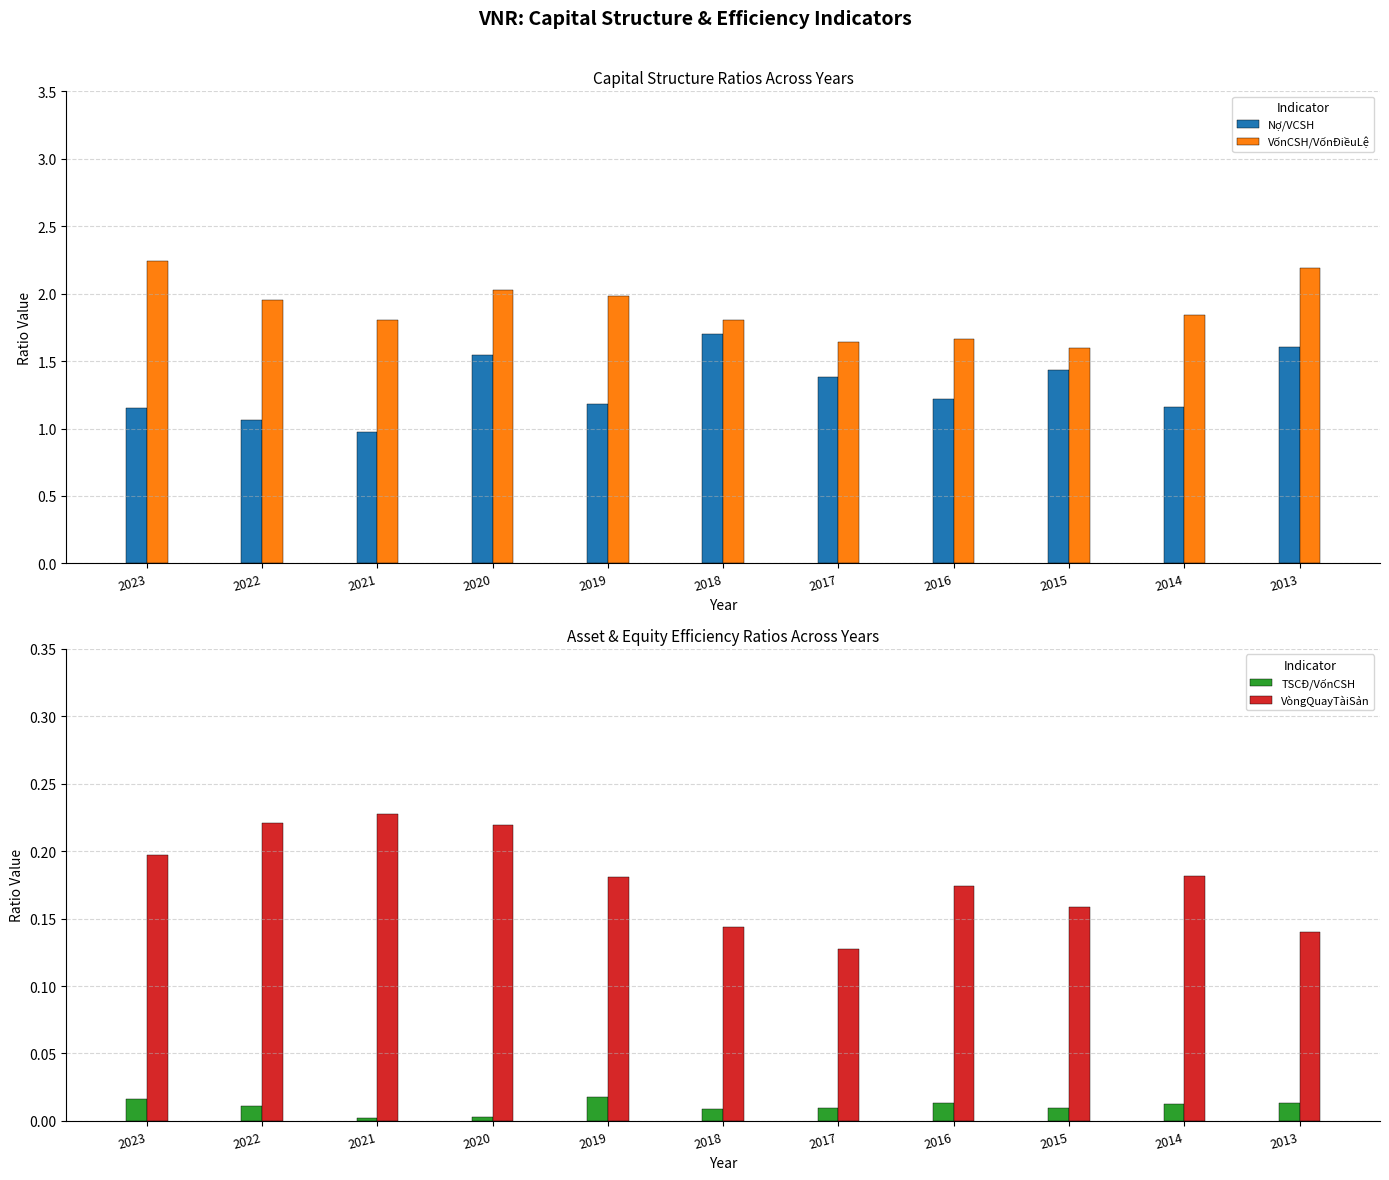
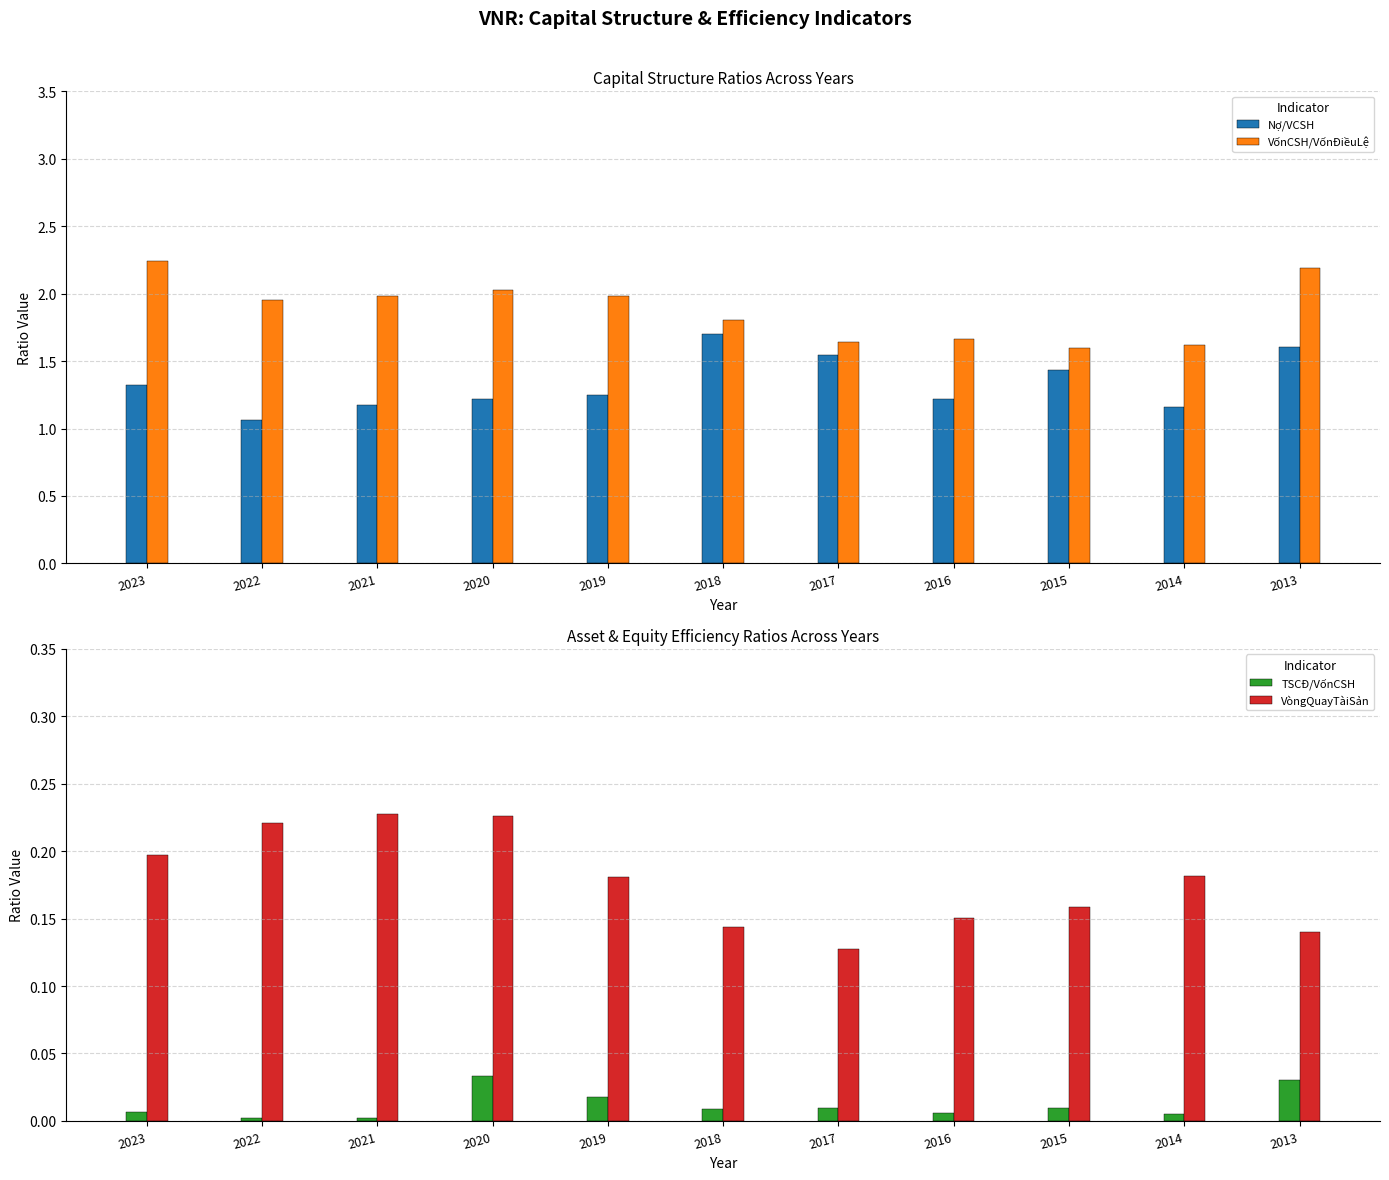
  {
    "Capital Structure Ratios Across Years": {
      "Nợ/VCSH": {
-       "2023": 1.15,
+       "2023": 1.32,
        "2022": 1.06,
-       "2021": 0.98,
-       "2020": 1.55,
-       "2019": 1.19,
+       "2021": 1.18,
+       "2020": 1.22,
+       "2019": 1.25,
        "2018": 1.70,
-       "2017": 1.38,
+       "2017": 1.55,
        "2016": 1.22,
        "2015": 1.44,
        "2014": 1.16,
        "2013": 1.60
      },
      "VốnCSH/VốnĐiềuLệ": {
        "2023": 2.24,
        "2022": 1.95,
-       "2021": 1.80,
+       "2021": 1.98,
        "2020": 2.02,
        "2019": 1.98,
        "2018": 1.80,
        "2017": 1.64,
        "2016": 1.66,
        "2015": 1.60,
-       "2014": 1.84,
+       "2014": 1.62,
        "2013": 2.19
      }
    },
    "Asset & Equity Efficiency Ratios Across Years": {
      "TSCĐ/VốnCSH": {
-       "2023": 0.016,
-       "2022": 0.011,
+       "2023": 0.007,
+       "2022": 0.002,
        "2021": 0.002,
-       "2020": 0.003,
+       "2020": 0.033,
        "2019": 0.018,
        "2018": 0.009,
        "2017": 0.009,
-       "2016": 0.013,
+       "2016": 0.006,
        "2015": 0.010,
-       "2014": 0.013,
-       "2013": 0.014
+       "2014": 0.005,
+       "2013": 0.031
      },
      "VòngQuayTàiSản": {
        "2023": 0.197,
        "2022": 0.221,
        "2021": 0.227,
-       "2020": 0.219,
+       "2020": 0.226,
        "2019": 0.181,
        "2018": 0.144,
        "2017": 0.128,
-       "2016": 0.174,
+       "2016": 0.151,
        "2015": 0.159,
        "2014": 0.182,
        "2013": 0.140
      }
    }
  }
